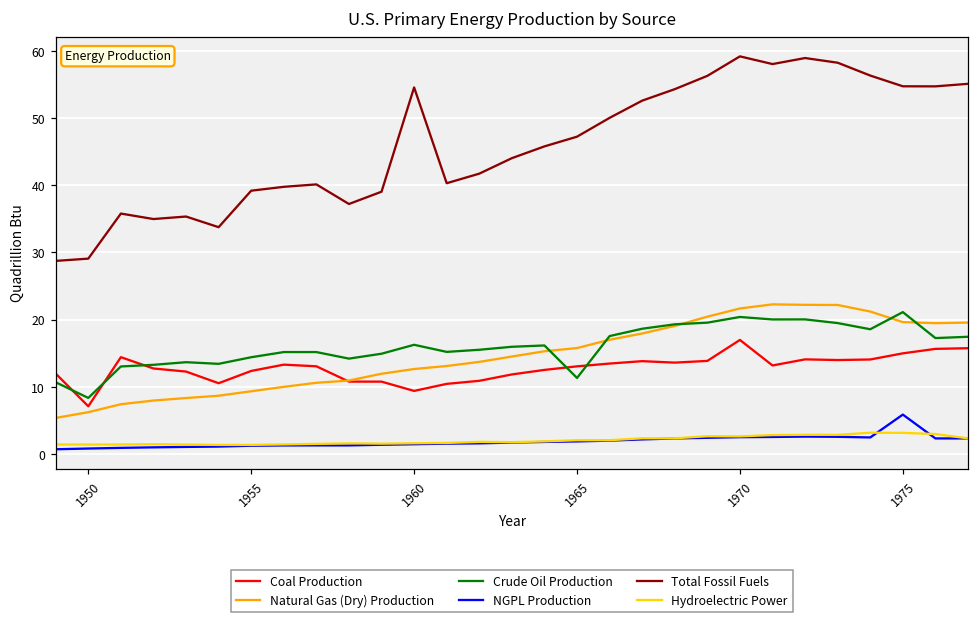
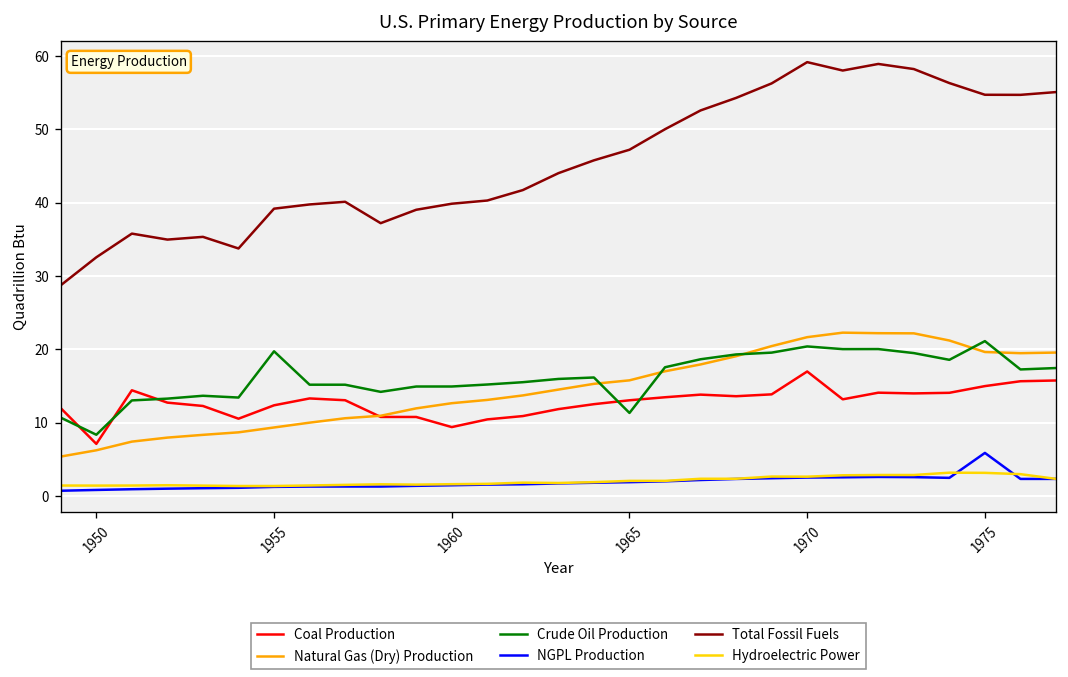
  {
    "Coal Production": {
      "1950": 7,
      "1955": 12,
      "1960": 9,
      "1965": 13,
      "1970": 17,
      "1975": 15
    },
    "Crude Oil Production": {
      "1950": 8,
-     "1955": 14,
-     "1960": 16,
+     "1955": 20,
+     "1960": 15,
      "1965": 11,
      "1970": 20,
      "1975": 21
    },
    "NGPL Production": {
      "1950": 1,
      "1975": 6
    },
    "Total Fossil Fuels": {
-     "1950": 29,
+     "1950": 33,
      "1955": 39,
-     "1960": 55,
+     "1960": 40,
      "1965": 47,
      "1970": 59,
      "1975": 55
    }
  }
